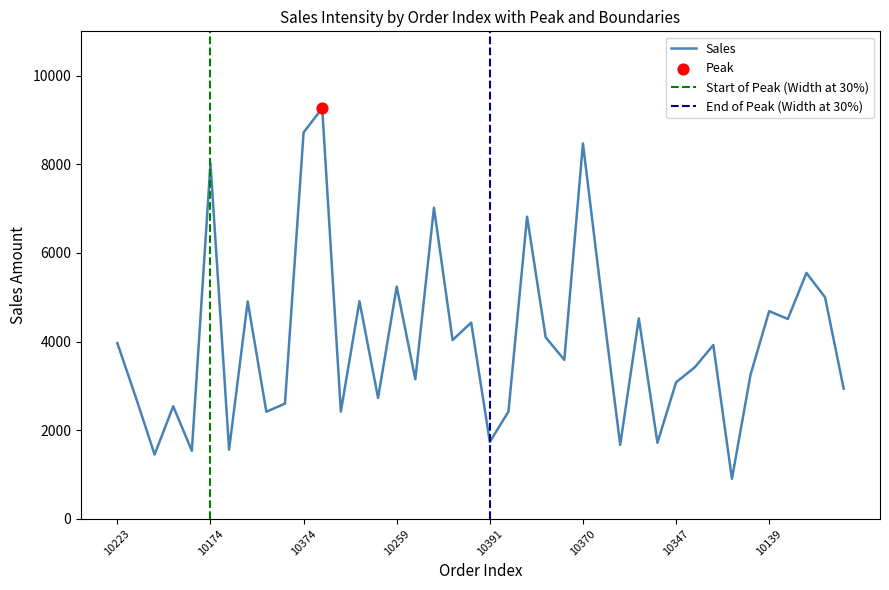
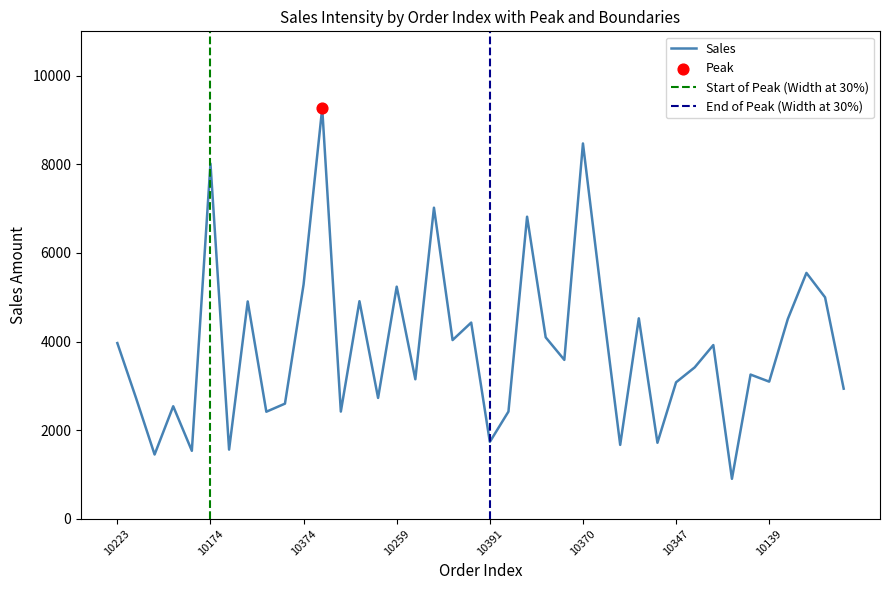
  {
    "Sales": {
      "10223": 4000,
      "10174": 8000,
-     "10374": 8700,
+     "10374": 5300,
      "10259": 5200,
      "10391": 1700,
      "10370": 8500,
      "10347": 3100,
-     "10139": 4700
+     "10139": 3100
    }
  }
